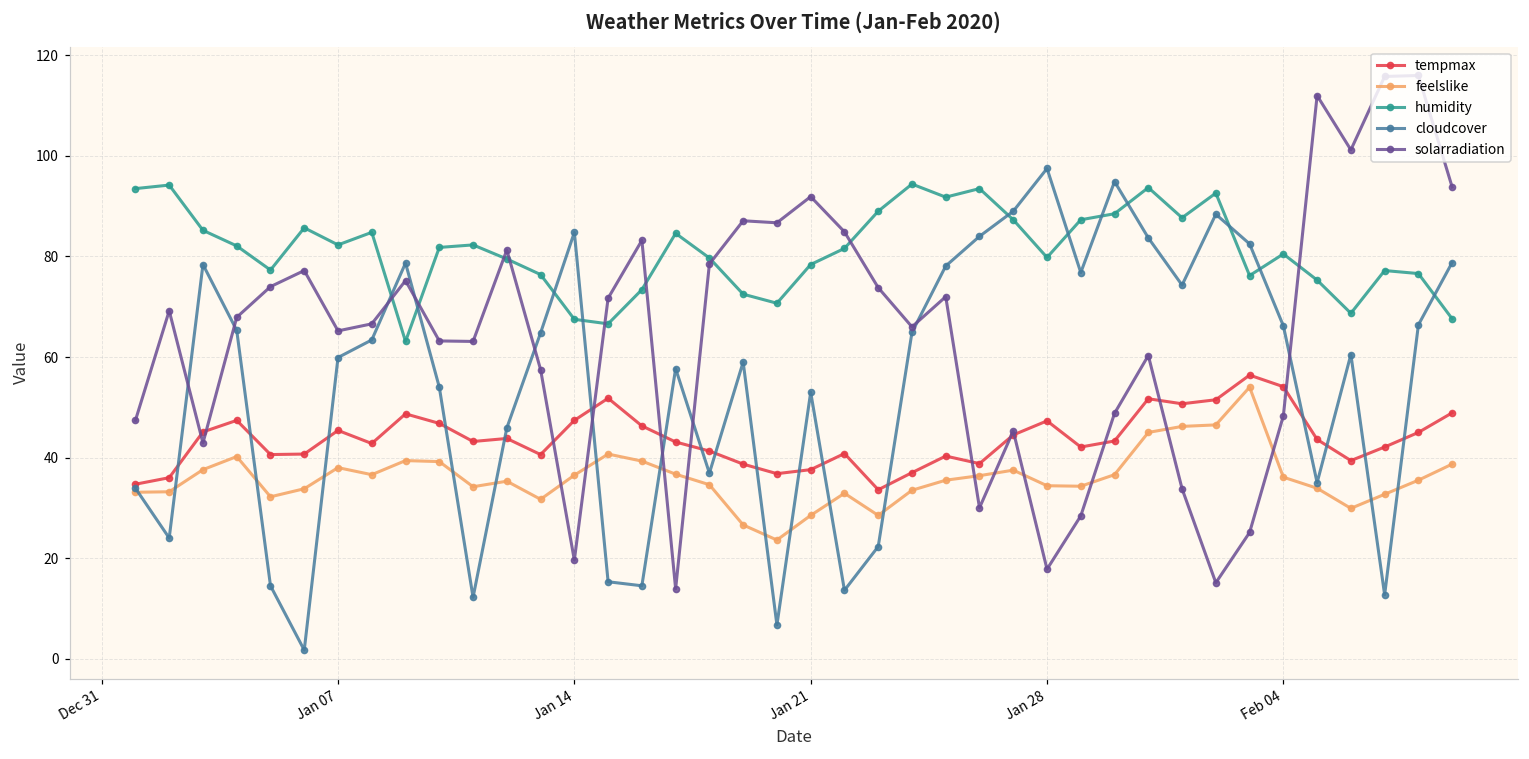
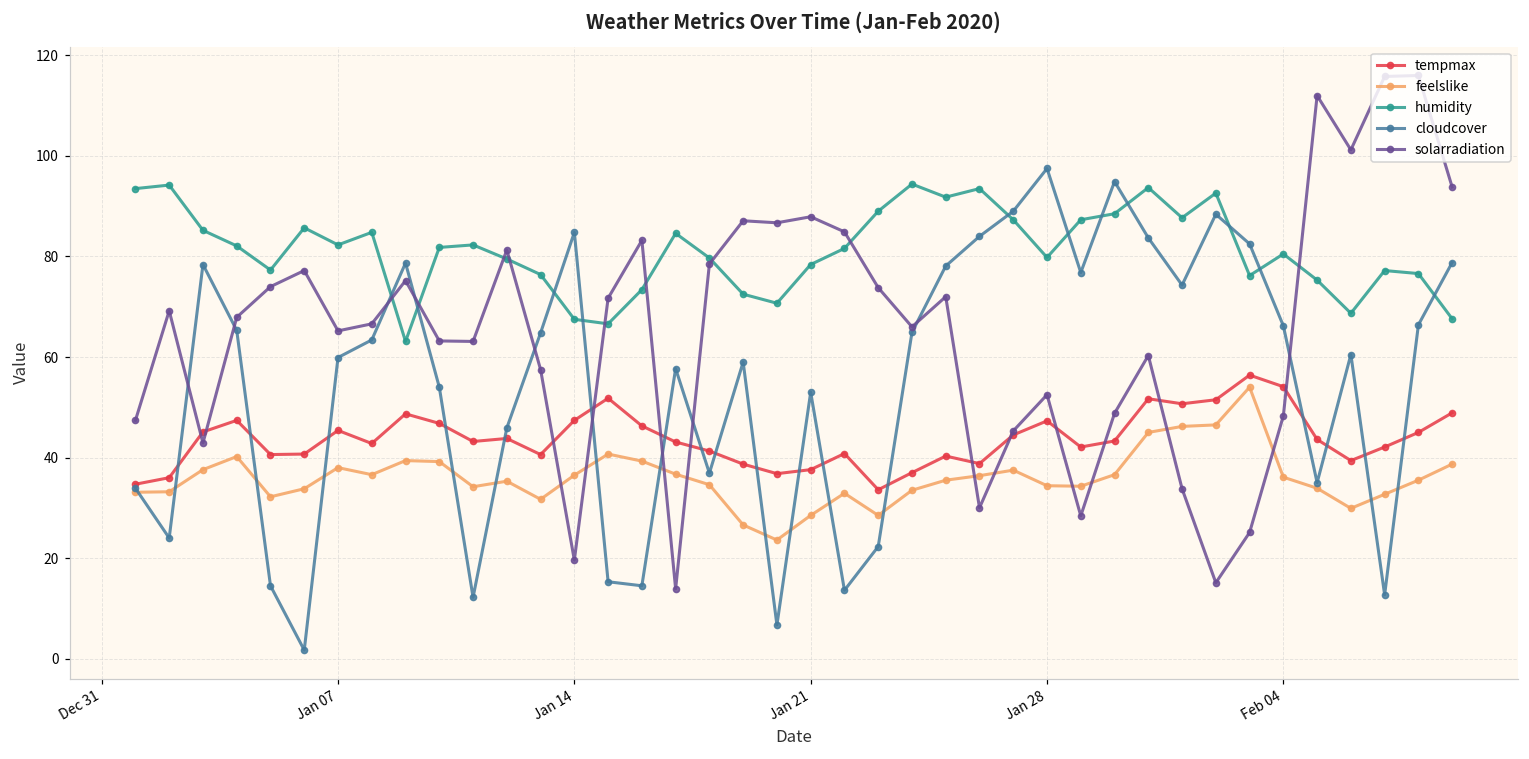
  {
    "tempmax": {
      "Jan 07": 45,
      "Jan 14": 47,
      "Jan 21": 38,
      "Jan 28": 47,
      "Feb 04": 54
    },
    "feelslike": {
      "Jan 07": 38,
      "Jan 14": 37,
      "Jan 21": 29,
      "Jan 28": 34,
      "Feb 04": 36
    },
    "solarradiation": {
      "Jan 07": 65,
      "Jan 14": 20,
-     "Jan 21": 92,
-     "Jan 28": 18,
+     "Jan 21": 88,
+     "Jan 28": 53,
      "Feb 04": 48
    }
  }
